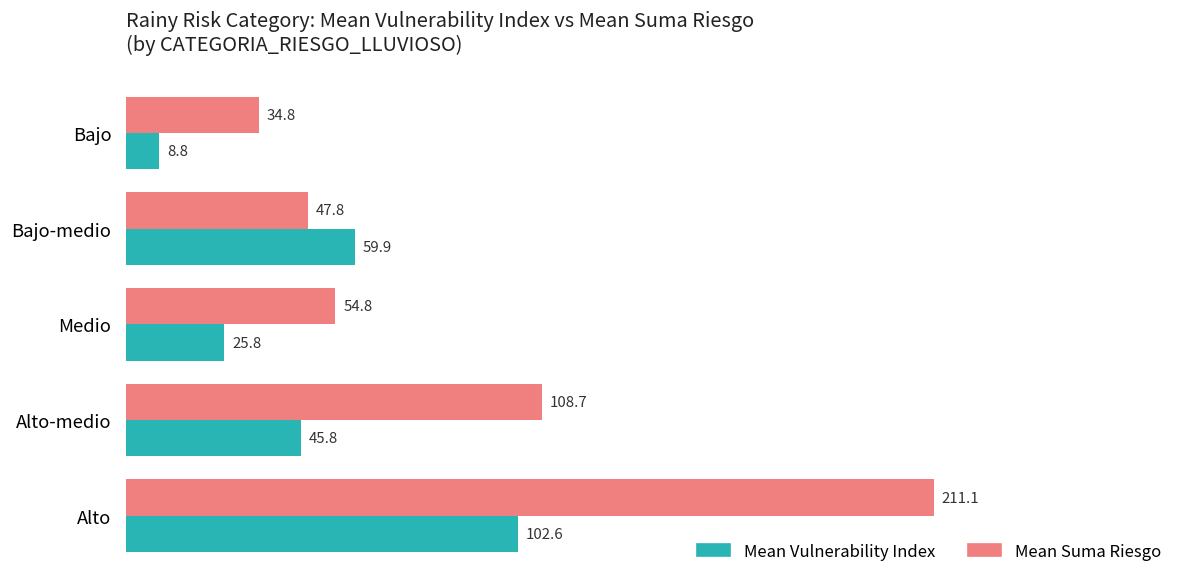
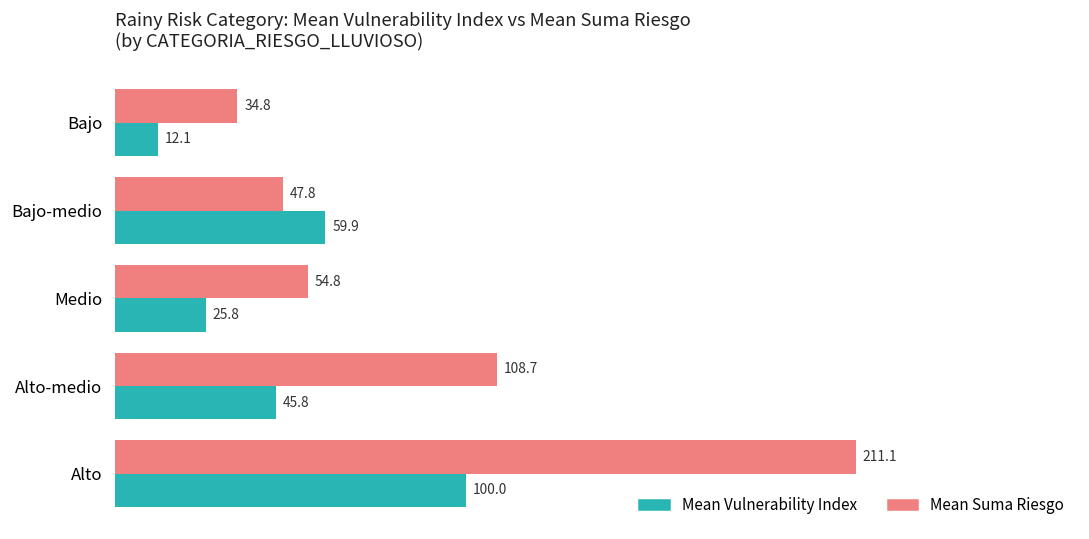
  {
    "Mean Vulnerability Index": {
-     "Bajo": 8.8,
+     "Bajo": 12.1,
      "Bajo-medio": 59.9,
      "Medio": 25.8,
      "Alto-medio": 45.8,
-     "Alto": 102.6
+     "Alto": 100.0
    }
  }
